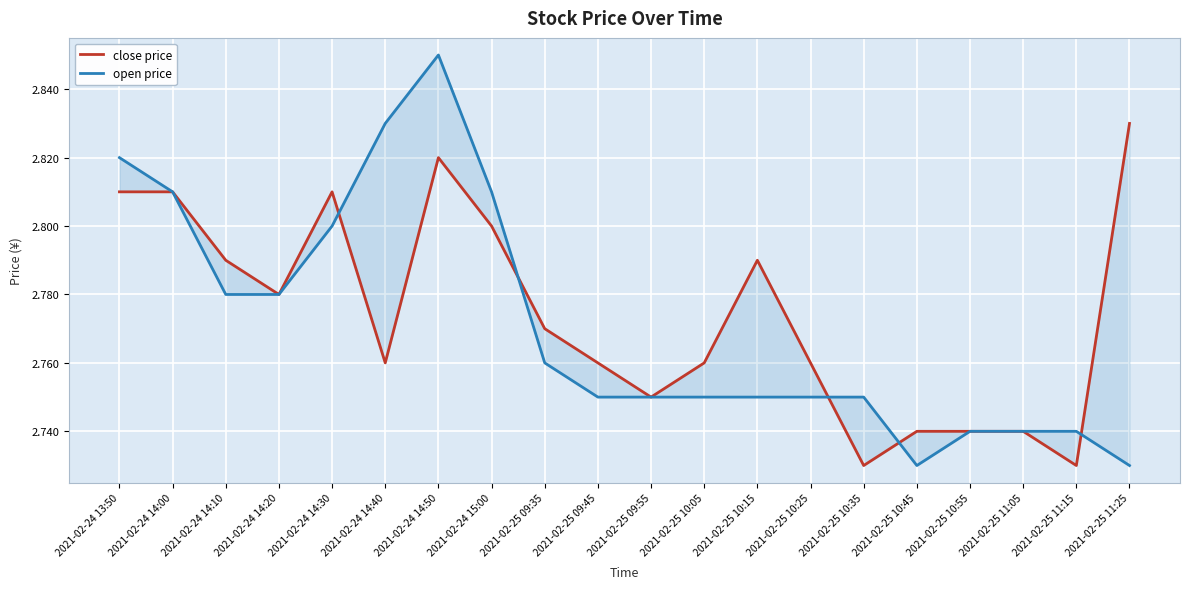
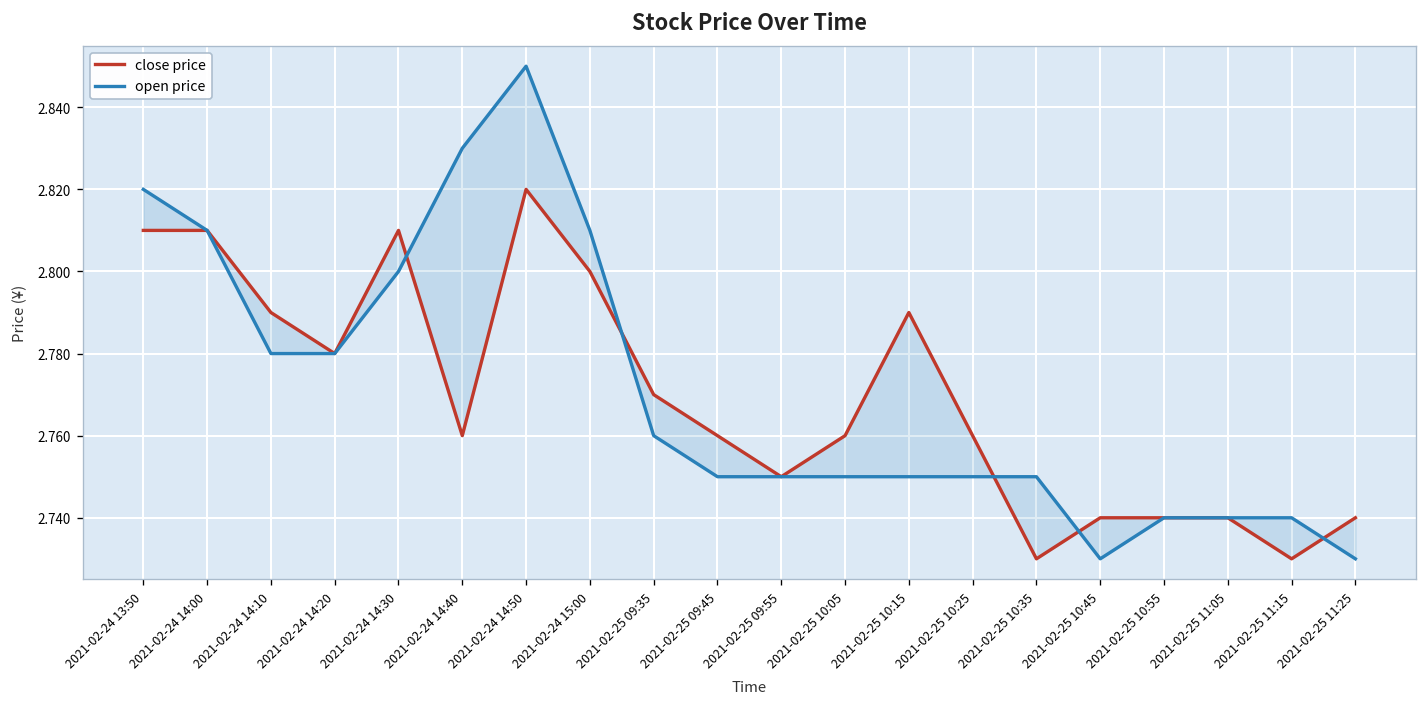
  {
    "close price": {
      "2021-02-24 13:50": 2.81,
      "2021-02-24 14:40": 2.76,
      "2021-02-24 14:50": 2.82,
      "2021-02-24 15:00": 2.80,
      "2021-02-25 10:35": 2.73,
      "2021-02-25 11:15": 2.73,
-     "2021-02-25 11:25": 2.83
+     "2021-02-25 11:25": 2.74
    }
  }
